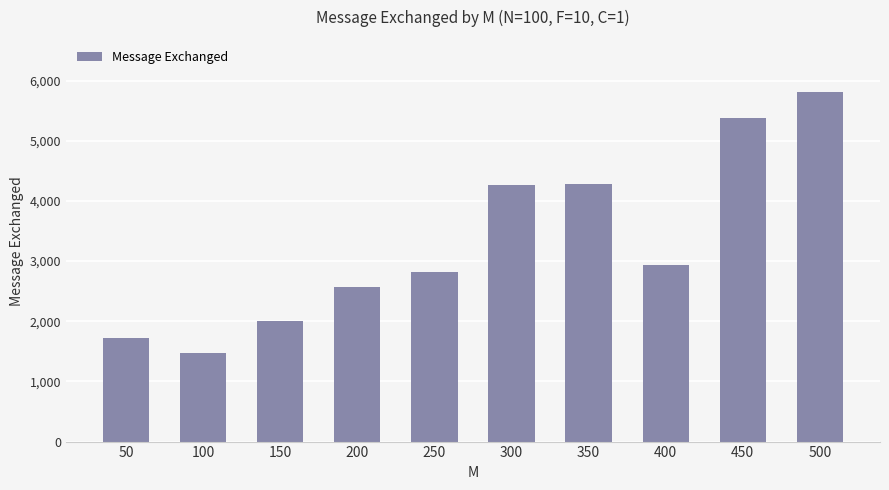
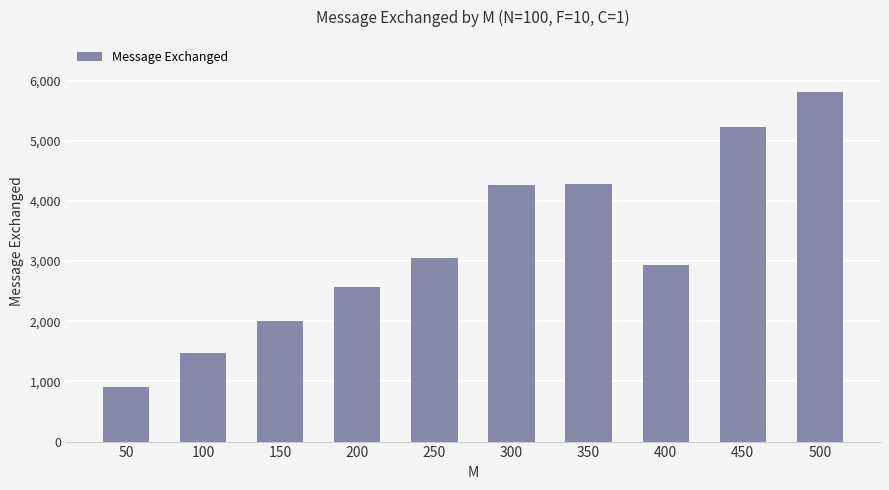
  {
-   "50": "1,700",
+   "50": "900",
    "100": "1,500",
    "150": "2,000",
    "200": "2,600",
-   "250": "2,800",
+   "250": "3,100",
    "300": "4,300",
    "350": "4,300",
    "400": "2,900",
-   "450": "5,400",
+   "450": "5,200",
    "500": "5,800"
  }
